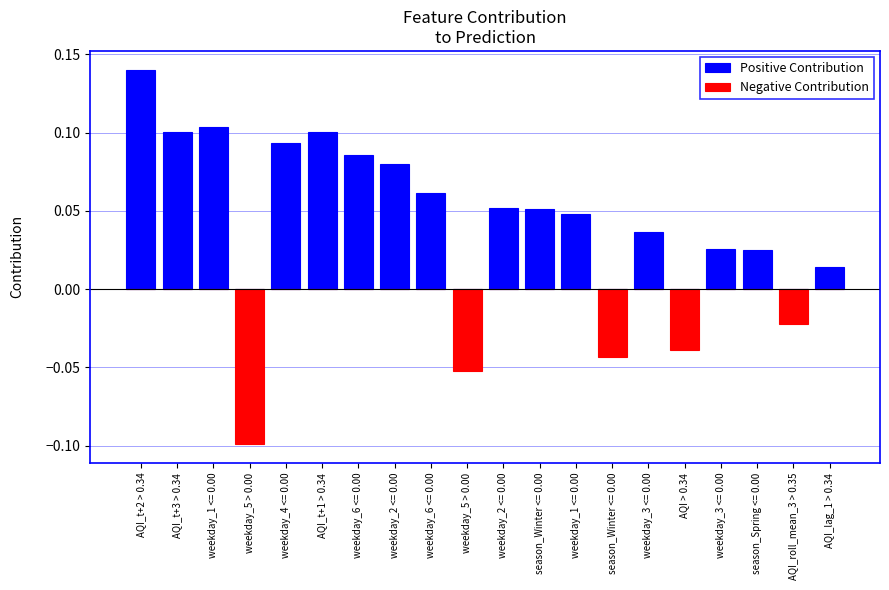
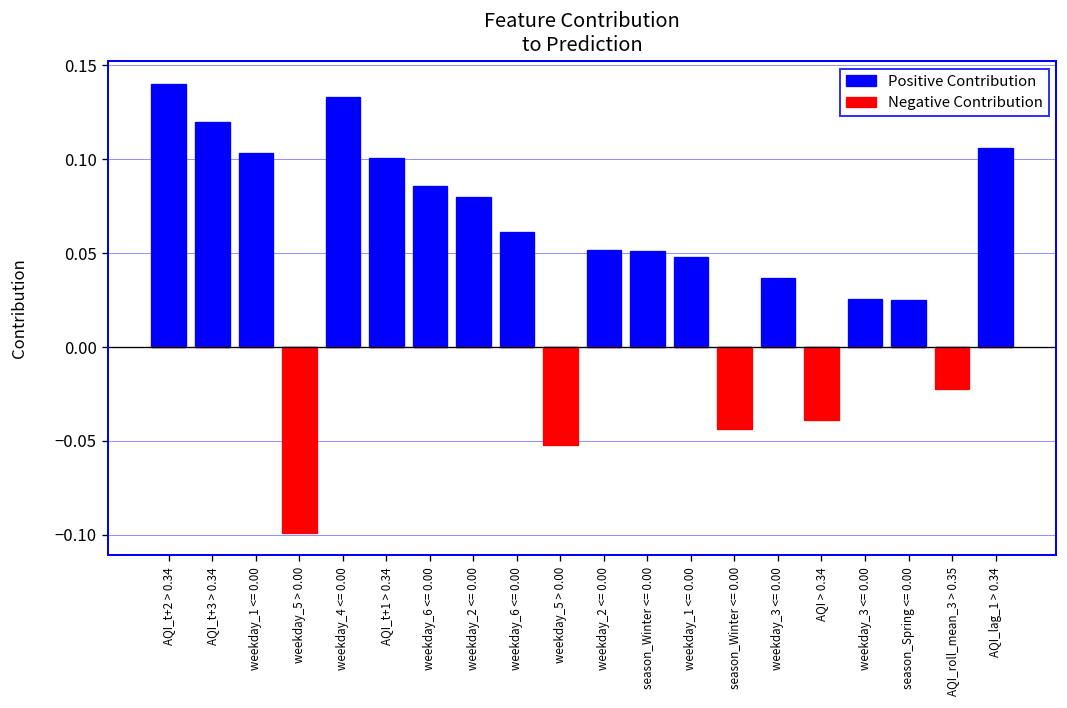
  {
    "Positive Contribution": {
      "AQI_t+2 > 0.34": 0.140,
-     "AQI_t+3 > 0.34": 0.100,
-     "weekday_4 <= 0.00": 0.093,
+     "AQI_t+3 > 0.34": 0.120,
+     "weekday_4 <= 0.00": 0.133,
      "AQI_t+1 > 0.34": 0.100,
      "AQI > 0.34": 0.000,
      "season_Spring <= 0.00": 0.025,
      "AQI_roll_mean_3 > 0.35": 0.000,
-     "AQI_lag_1 > 0.34": 0.014
+     "AQI_lag_1 > 0.34": 0.106
    },
    "Negative Contribution": {
      "AQI_t+2 > 0.34": 0.000,
      "AQI_t+3 > 0.34": 0.000,
      "weekday_4 <= 0.00": 0.000,
      "AQI_t+1 > 0.34": 0.000,
      "AQI > 0.34": -0.039,
      "season_Spring <= 0.00": 0.000,
      "AQI_roll_mean_3 > 0.35": -0.022,
      "AQI_lag_1 > 0.34": 0.000
    }
  }
